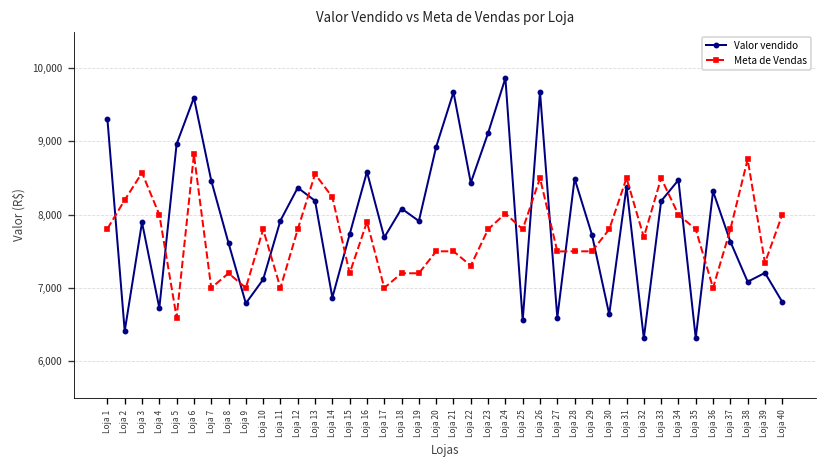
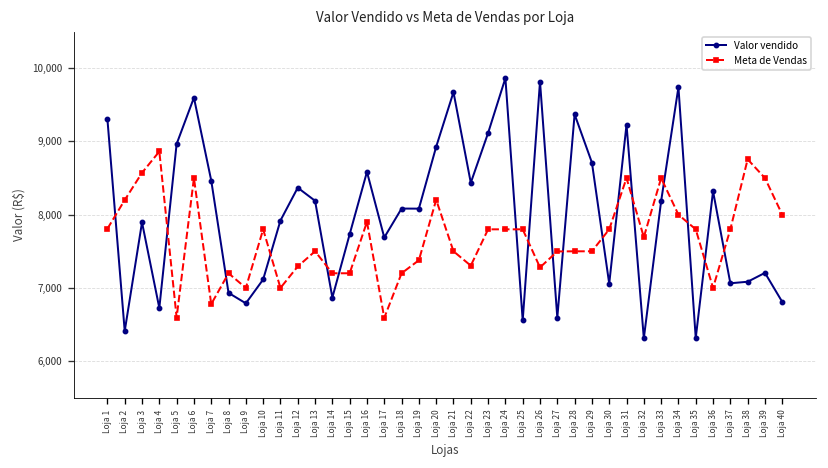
  {
    "Valor vendido": {
      "Loja 1": "9,300",
      "Loja 2": "6,400",
      "Loja 3": "7,900",
      "Loja 4": "6,700",
      "Loja 5": "9,000",
      "Loja 6": "9,600",
      "Loja 7": "8,500",
-     "Loja 8": "7,600",
+     "Loja 8": "6,900",
      "Loja 9": "6,800",
      "Loja 10": "7,100",
      "Loja 11": "7,900",
      "Loja 12": "8,400",
      "Loja 13": "8,200",
      "Loja 14": "6,900",
      "Loja 15": "7,700",
      "Loja 16": "8,600",
      "Loja 17": "7,700",
      "Loja 18": "8,100",
-     "Loja 19": "7,900",
+     "Loja 19": "8,100",
      "Loja 20": "8,900",
      "Loja 21": "9,700",
      "Loja 22": "8,400",
      "Loja 23": "9,100",
      "Loja 24": "9,900",
      "Loja 25": "6,600",
-     "Loja 26": "9,700",
+     "Loja 26": "9,800",
      "Loja 27": "6,600",
-     "Loja 28": "8,500",
-     "Loja 29": "7,700",
-     "Loja 30": "6,600",
-     "Loja 31": "8,400",
+     "Loja 28": "9,400",
+     "Loja 29": "8,700",
+     "Loja 30": "7,100",
+     "Loja 31": "9,200",
      "Loja 32": "6,300",
      "Loja 33": "8,200",
-     "Loja 34": "8,500",
+     "Loja 34": "9,700",
      "Loja 35": "6,300",
      "Loja 36": "8,300",
-     "Loja 37": "7,600",
+     "Loja 37": "7,100",
      "Loja 38": "7,100",
      "Loja 39": "7,200",
      "Loja 40": "6,800"
    },
    "Meta de Vendas": {
      "Loja 1": "7,800",
      "Loja 2": "8,200",
      "Loja 3": "8,600",
-     "Loja 4": "8,000",
+     "Loja 4": "8,900",
      "Loja 5": "6,600",
-     "Loja 6": "8,800",
-     "Loja 7": "7,000",
+     "Loja 6": "8,500",
+     "Loja 7": "6,800",
      "Loja 8": "7,200",
      "Loja 9": "7,000",
      "Loja 10": "7,800",
      "Loja 11": "7,000",
-     "Loja 12": "7,800",
-     "Loja 13": "8,600",
-     "Loja 14": "8,200",
+     "Loja 12": "7,300",
+     "Loja 13": "7,500",
+     "Loja 14": "7,200",
      "Loja 15": "7,200",
      "Loja 16": "7,900",
-     "Loja 17": "7,000",
+     "Loja 17": "6,600",
      "Loja 18": "7,200",
-     "Loja 19": "7,200",
-     "Loja 20": "7,500",
+     "Loja 19": "7,400",
+     "Loja 20": "8,200",
      "Loja 21": "7,500",
      "Loja 22": "7,300",
      "Loja 23": "7,800",
-     "Loja 24": "8,000",
+     "Loja 24": "7,800",
      "Loja 25": "7,800",
-     "Loja 26": "8,500",
+     "Loja 26": "7,300",
      "Loja 27": "7,500",
      "Loja 28": "7,500",
      "Loja 29": "7,500",
      "Loja 30": "7,800",
      "Loja 31": "8,500",
      "Loja 32": "7,700",
      "Loja 33": "8,500",
      "Loja 34": "8,000",
      "Loja 35": "7,800",
      "Loja 36": "7,000",
      "Loja 37": "7,800",
      "Loja 38": "8,800",
-     "Loja 39": "7,300",
+     "Loja 39": "8,500",
      "Loja 40": "8,000"
    }
  }
